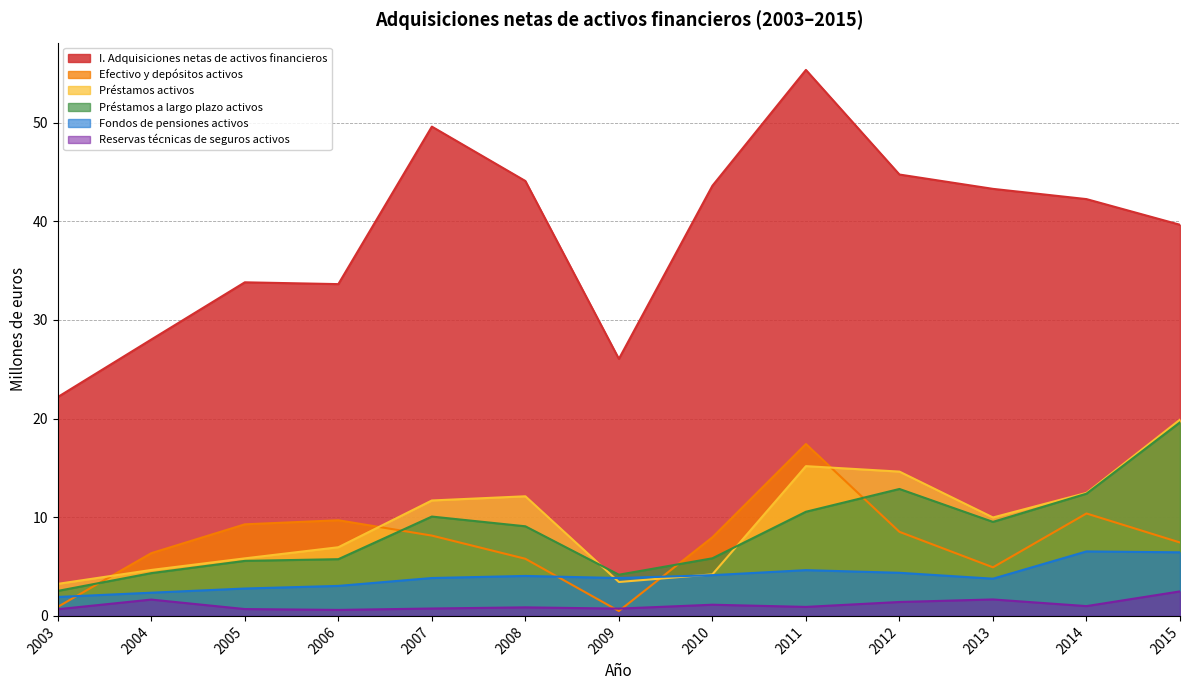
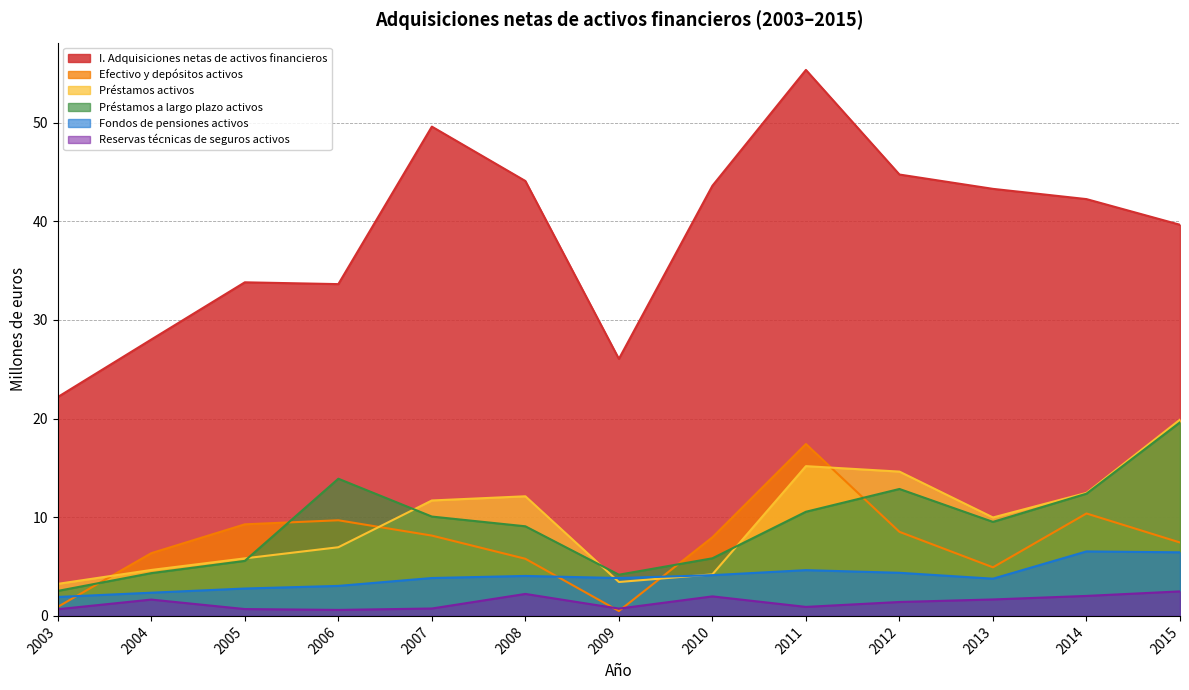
  {
    "I. Adquisiciones netas de activos financieros": {
      "2003": 22,
      "2004": 28,
      "2005": 34,
      "2006": 34,
      "2007": 50,
      "2008": 44,
      "2009": 26,
      "2010": 44,
      "2011": 55,
      "2012": 45,
      "2013": 43,
      "2014": 42,
      "2015": 40
    },
    "Efectivo y depósitos activos": {
      "2004": 6,
      "2005": 9,
      "2006": 10,
      "2007": 8,
      "2008": 6,
      "2010": 8,
      "2011": 17,
      "2012": 9,
      "2013": 5,
      "2014": 10,
      "2015": 7
    },
    "Préstamos activos": {
      "2003": 3,
      "2004": 5,
      "2006": 7,
      "2007": 12,
      "2008": 12,
      "2009": 3,
      "2011": 15,
      "2012": 15,
      "2013": 10,
      "2015": 20
    },
    "Préstamos a largo plazo activos": {
      "2003": 3,
      "2004": 4,
-     "2006": 6,
+     "2006": 14,
      "2007": 10,
      "2008": 9,
      "2009": 4,
      "2010": 6,
      "2011": 11,
      "2012": 13,
      "2013": 10,
      "2015": 20
    },
    "Fondos de pensiones activos": {
      "2003": 2,
      "2004": 2,
      "2005": 3,
      "2006": 3,
      "2007": 4,
      "2008": 4,
      "2009": 4,
      "2011": 5,
      "2012": 4,
      "2013": 4,
      "2014": 7,
      "2015": 6
    },
    "Reservas técnicas de seguros activos": {
      "2004": 2,
      "2005": 1,
      "2006": 1,
      "2007": 1,
-     "2008": 1,
-     "2010": 1,
+     "2008": 2,
+     "2010": 2,
      "2011": 1,
      "2012": 1,
      "2013": 2,
-     "2014": 1,
+     "2014": 2,
      "2015": 2
    }
  }
